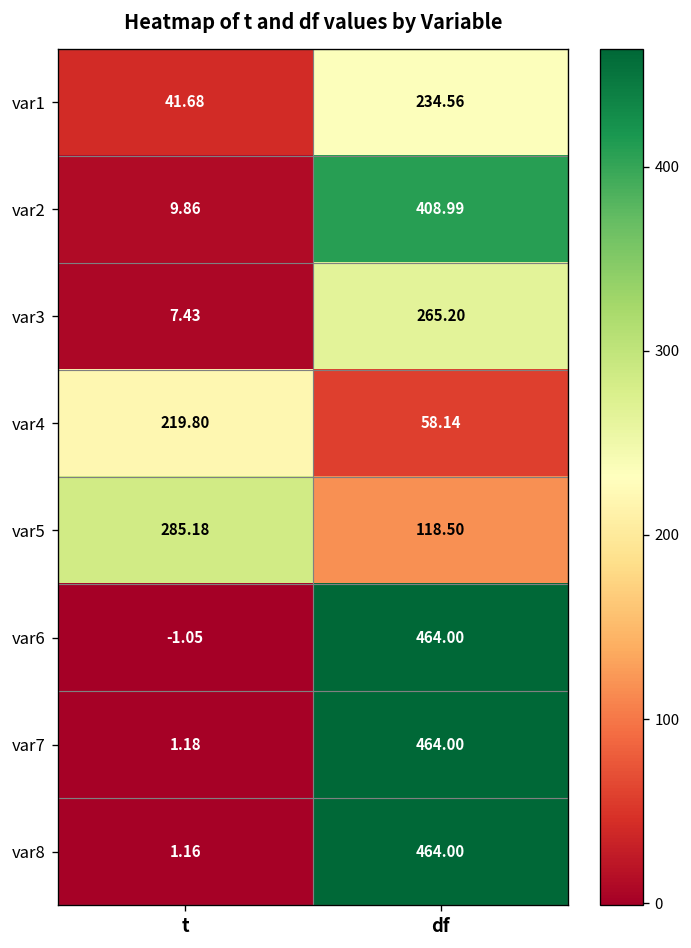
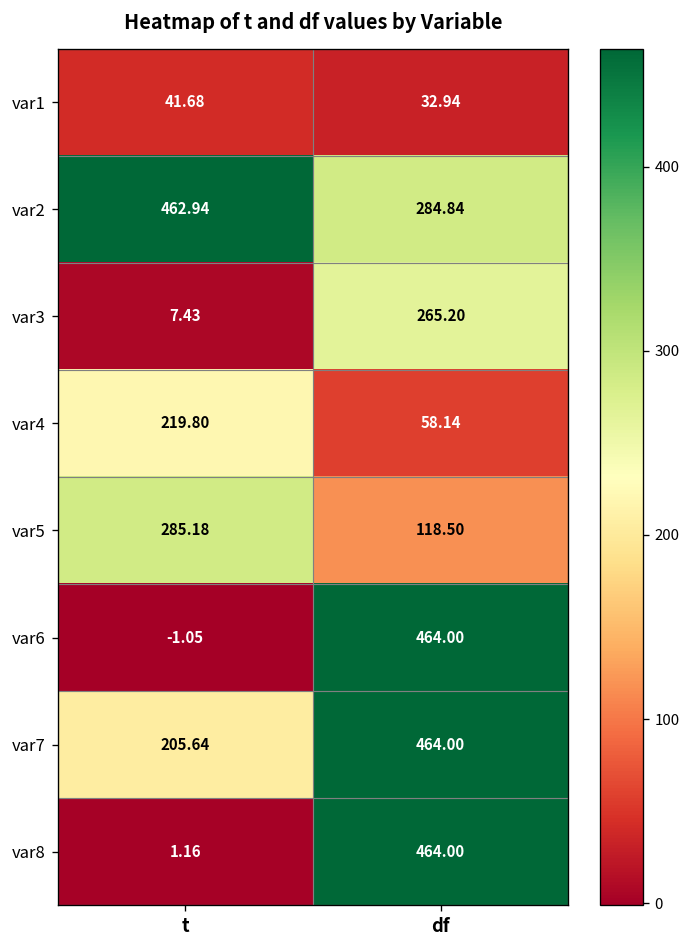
  {
    "var1": {
      "t": 41.68,
-     "df": 234.56
+     "df": 32.94
    },
    "var2": {
-     "t": 9.86,
-     "df": 408.99
+     "t": 462.94,
+     "df": 284.84
    },
    "var3": {
      "t": 7.43,
      "df": 265.20
    },
    "var4": {
      "t": 219.80,
      "df": 58.14
    },
    "var5": {
      "t": 285.18,
      "df": 118.50
    },
    "var6": {
      "t": -1.05,
      "df": 464.00
    },
    "var7": {
-     "t": 1.18,
+     "t": 205.64,
      "df": 464.00
    },
    "var8": {
      "t": 1.16,
      "df": 464.00
    }
  }
